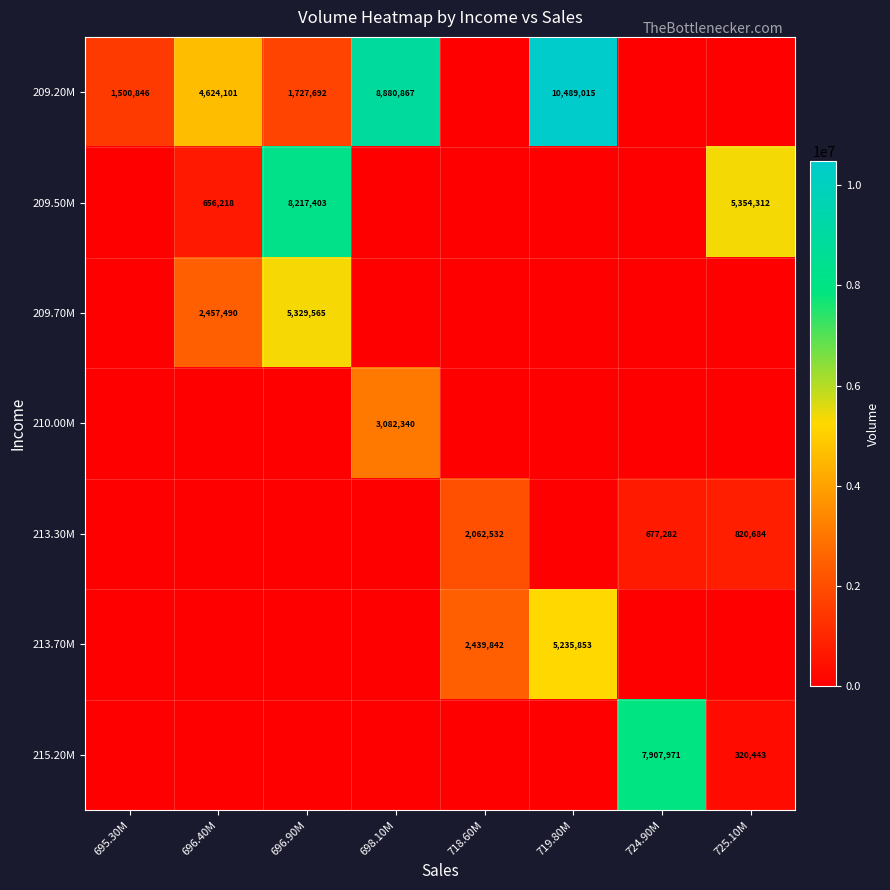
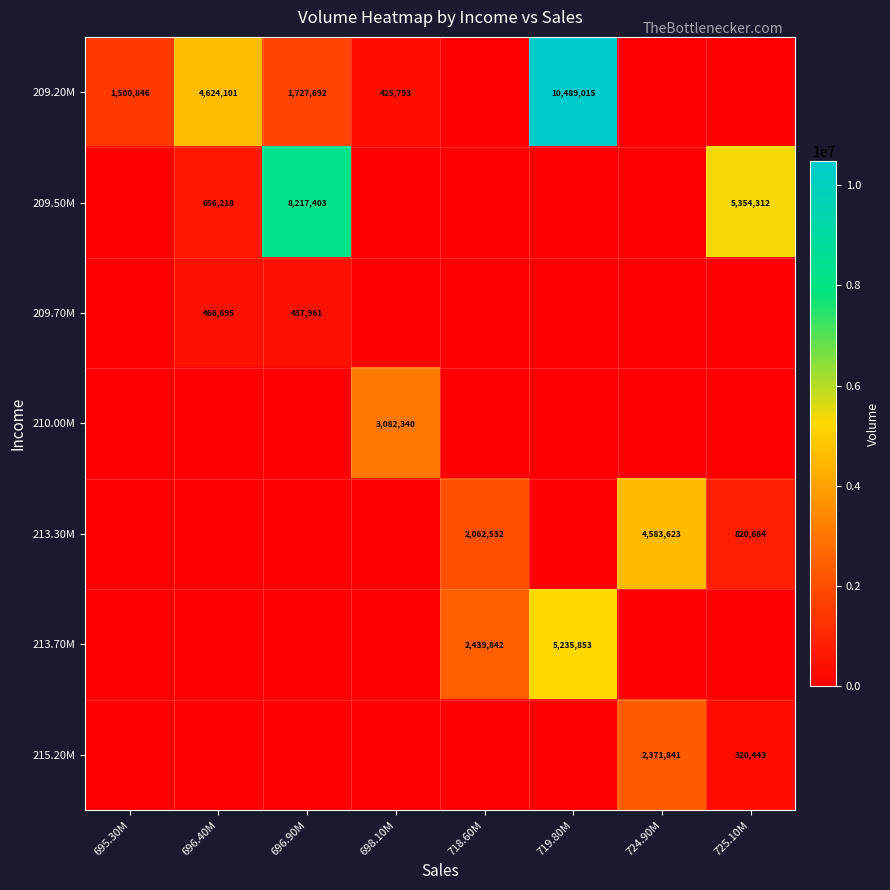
  {
    "209.20M": {
      "695.30M": "1,500,846",
      "696.40M": "4,624,101",
      "696.90M": "1,727,692",
-     "698.10M": "8,880,867",
+     "698.10M": "425,793",
      "719.80M": "10,489,015"
    },
    "209.50M": {
      "696.40M": "656,218",
      "696.90M": "8,217,403",
      "725.10M": "5,354,312"
    },
    "209.70M": {
-     "696.40M": "2,457,490",
-     "696.90M": "5,329,565"
+     "696.40M": "466,695",
+     "696.90M": "437,961"
    },
    "210.00M": {
      "698.10M": "3,082,340"
    },
    "213.30M": {
      "718.60M": "2,062,532",
-     "724.90M": "677,282",
+     "724.90M": "4,583,623",
      "725.10M": "820,684"
    },
    "213.70M": {
      "718.60M": "2,439,842",
      "719.80M": "5,235,853"
    },
    "215.20M": {
-     "724.90M": "7,907,971",
+     "724.90M": "2,371,841",
      "725.10M": "320,443"
    }
  }
